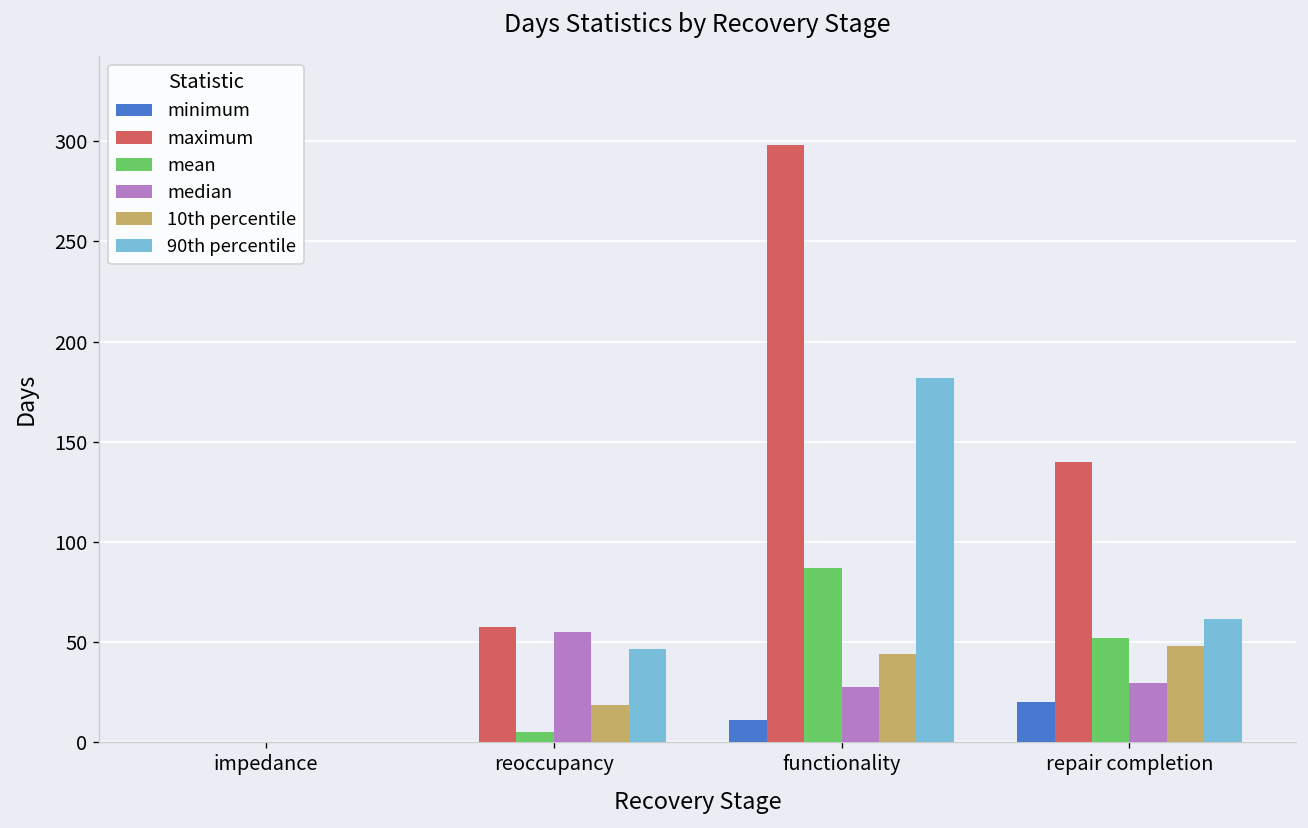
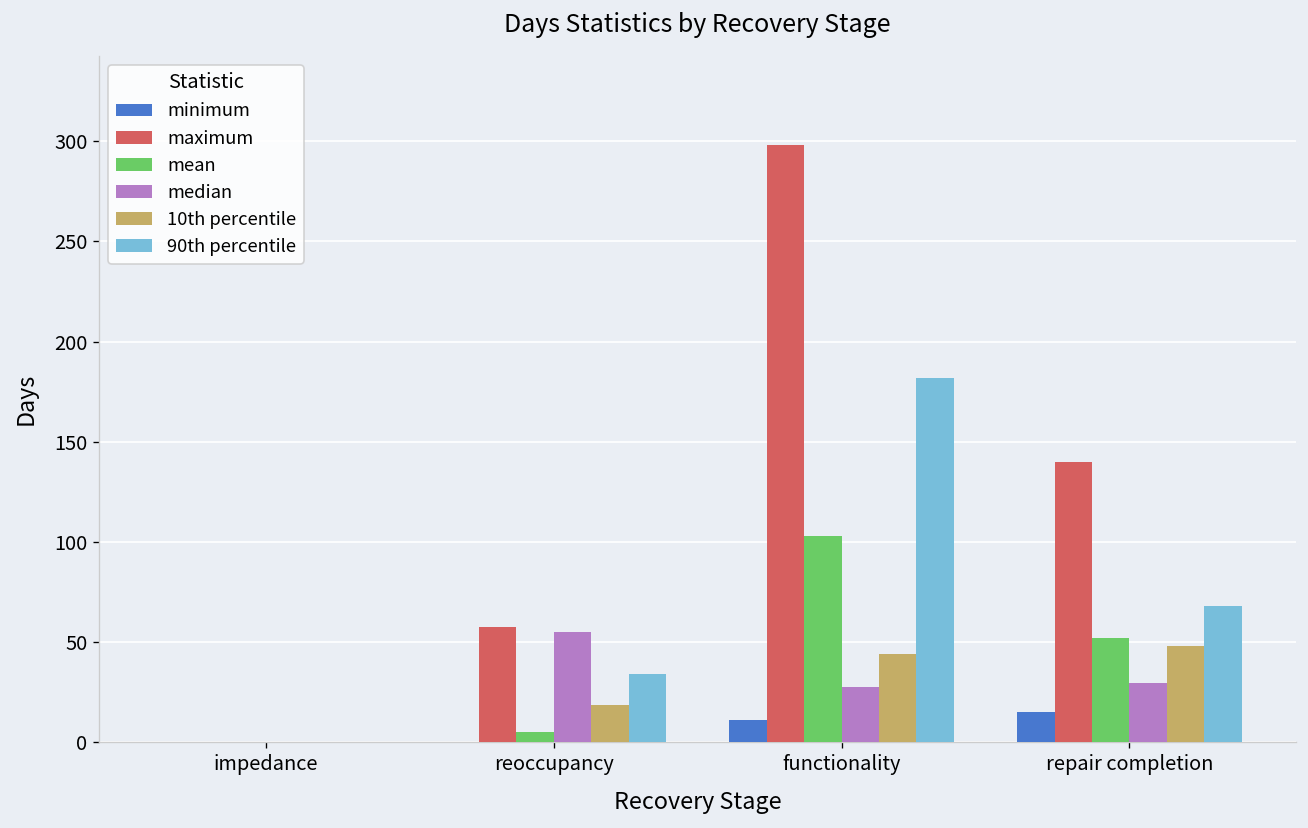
  {
    "minimum": {
      "impedance": 0,
      "reoccupancy": 0,
      "functionality": 11,
-     "repair completion": 20
+     "repair completion": 15
    },
    "maximum": {
      "impedance": 0,
      "reoccupancy": 57,
      "functionality": 298,
      "repair completion": 140
    },
    "mean": {
      "impedance": 0,
      "reoccupancy": 5,
-     "functionality": 87,
+     "functionality": 103,
      "repair completion": 52
    },
    "median": {
      "impedance": 0,
      "reoccupancy": 55,
      "functionality": 27,
      "repair completion": 30
    },
    "10th percentile": {
      "impedance": 0,
      "reoccupancy": 19,
      "functionality": 44,
      "repair completion": 48
    },
    "90th percentile": {
      "impedance": 0,
-     "reoccupancy": 47,
+     "reoccupancy": 34,
      "functionality": 182,
-     "repair completion": 62
+     "repair completion": 68
    }
  }
